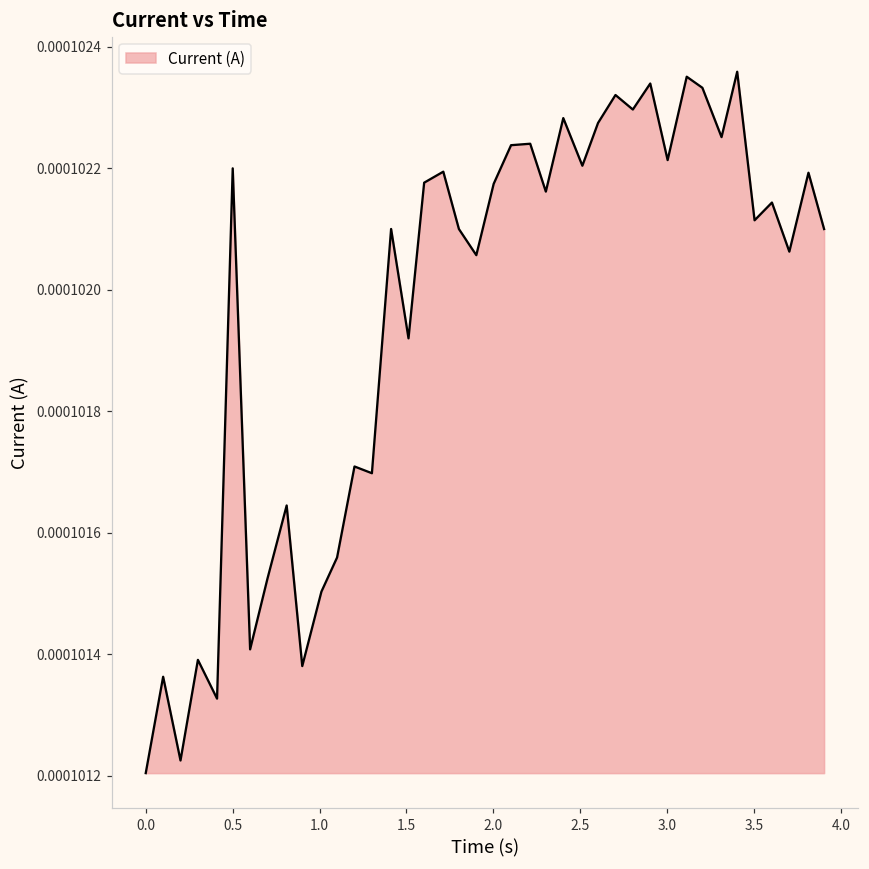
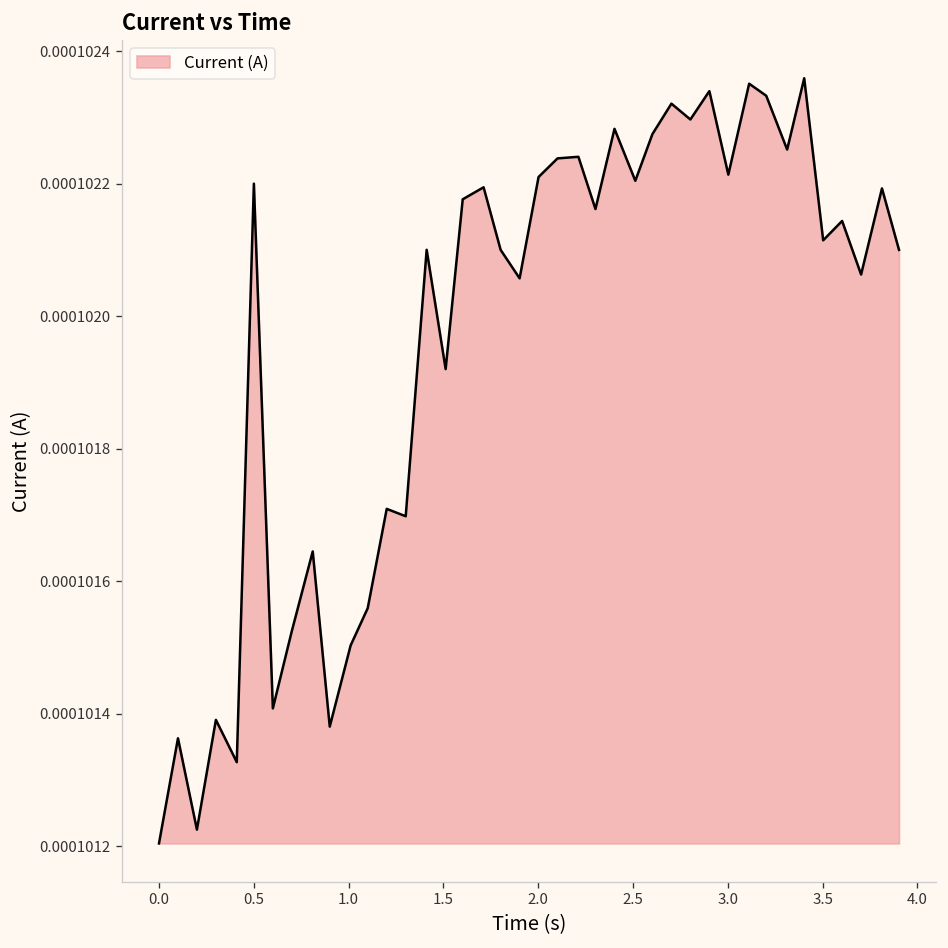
  {
    "0.0": 0.00010120,
    "0.5": 0.00010220,
-   "2.0": 0.00010217
+   "2.0": 0.00010221
  }
